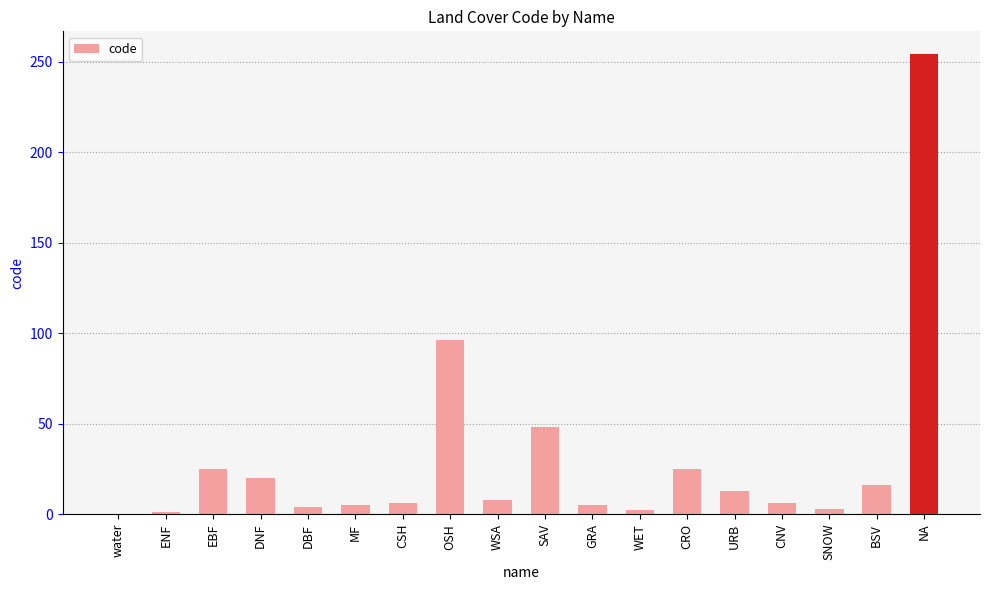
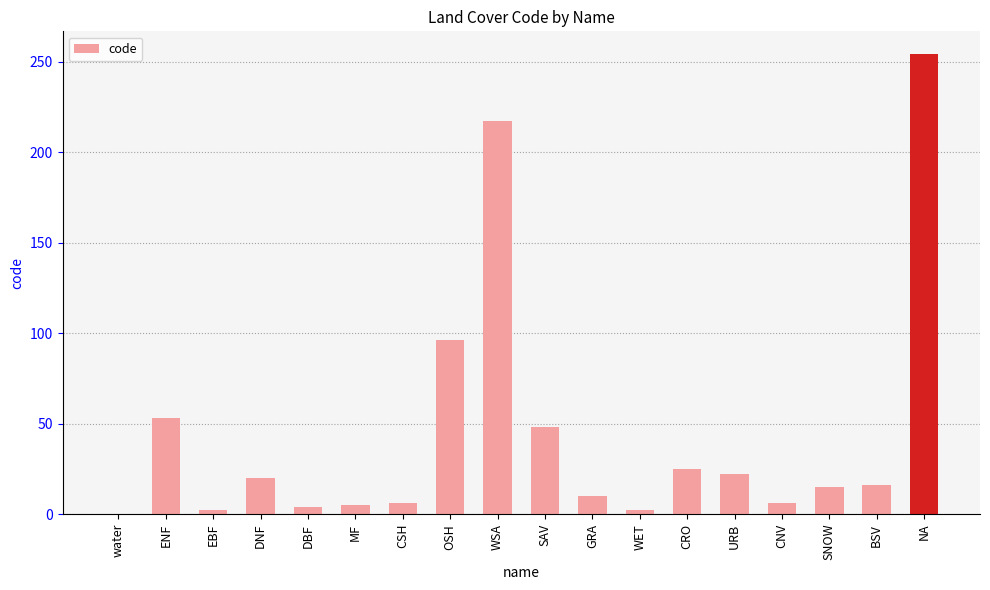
  {
    "water": 0,
-   "ENF": 1,
-   "EBF": 25,
+   "ENF": 53,
+   "EBF": 2,
    "DNF": 20,
    "DBF": 4,
    "MF": 5,
    "CSH": 6,
    "OSH": 96,
-   "WSA": 8,
+   "WSA": 217,
    "SAV": 48,
-   "GRA": 5,
+   "GRA": 10,
    "WET": 2,
    "CRO": 25,
-   "URB": 13,
+   "URB": 22,
    "CNV": 6,
-   "SNOW": 3,
+   "SNOW": 15,
    "BSV": 16,
    "NA": 254
  }
